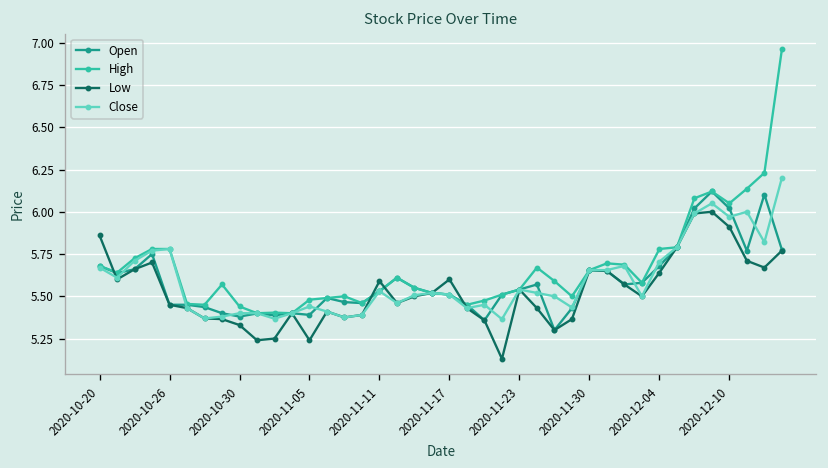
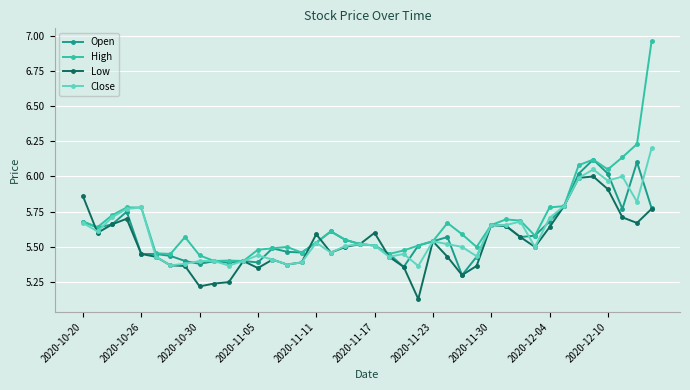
  {
    "Low": {
      "2020-10-20": 5.86,
-     "2020-10-30": 5.33,
-     "2020-11-05": 5.24,
+     "2020-10-30": 5.22,
+     "2020-11-05": 5.35,
      "2020-11-11": 5.59,
      "2020-11-17": 5.60,
      "2020-12-04": 5.64,
      "2020-12-10": 5.91
    }
  }
